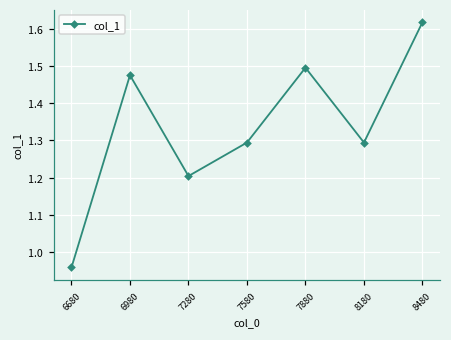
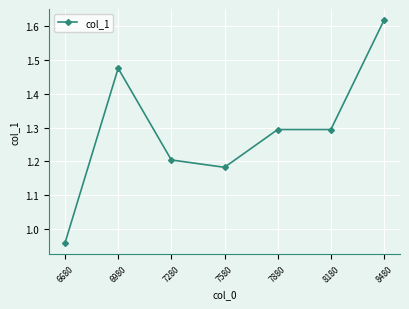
  {
    "6680": 0.96,
    "6980": 1.47,
    "7280": 1.20,
-   "7580": 1.29,
-   "7880": 1.50,
+   "7580": 1.18,
+   "7880": 1.29,
    "8180": 1.29,
    "8480": 1.62
  }
